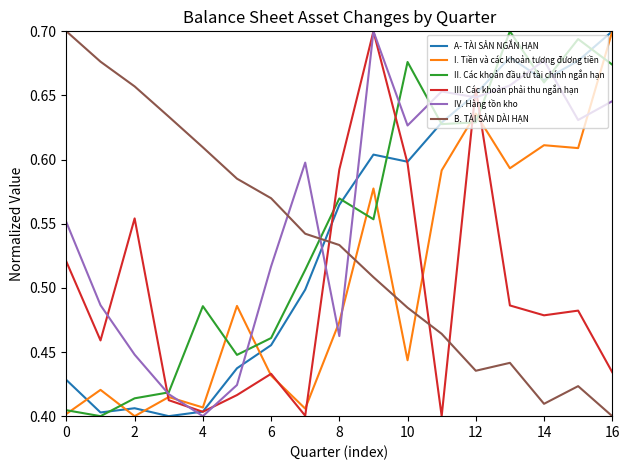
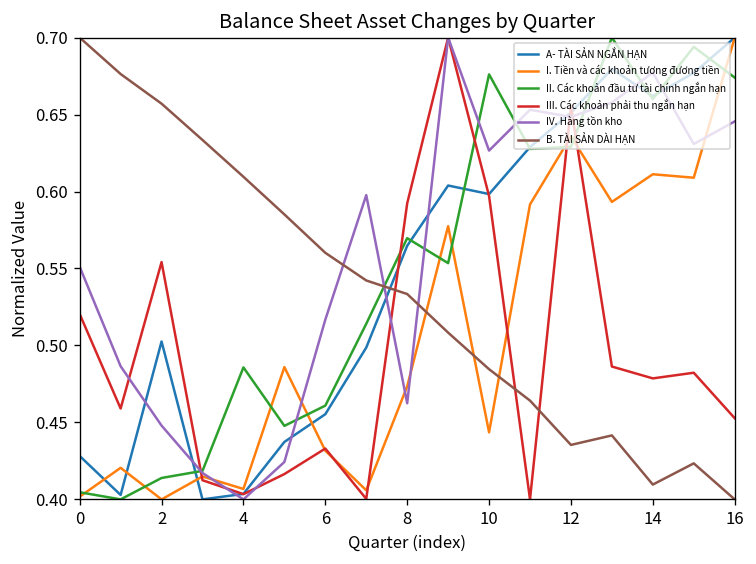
  {
    "A- TÀI SẢN NGẮN HẠN": {
      "0": 0.428,
-     "2": 0.406,
+     "2": 0.503,
      "6": 0.455,
      "8": 0.565
    },
    "I. Tiền và các khoản tương đương tiền": {
      "0": 0.402,
      "2": 0.400,
      "4": 0.407,
      "8": 0.473,
      "10": 0.444,
      "14": 0.611
    },
    "II. Các khoản đầu tư tài chính ngắn hạn": {
      "0": 0.405,
      "2": 0.414,
      "4": 0.486,
      "6": 0.461,
      "8": 0.570,
      "10": 0.676,
      "16": 0.674
    },
    "III. Các khoản phải thu ngắn hạn": {
      "0": 0.520,
      "2": 0.554,
      "8": 0.592,
      "14": 0.479,
-     "16": 0.434
+     "16": 0.453
    },
    "IV. Hàng tồn kho": {
      "0": 0.551,
      "2": 0.448,
      "4": 0.400,
      "6": 0.517,
      "8": 0.462,
      "10": 0.627,
      "16": 0.646
    },
    "B. TÀI SẢN DÀI HẠN": {
      "0": 0.700,
      "2": 0.657,
      "4": 0.610,
-     "6": 0.570,
+     "6": 0.560,
      "8": 0.533,
      "10": 0.485,
      "12": 0.435,
      "14": 0.410,
      "16": 0.400
    }
  }
